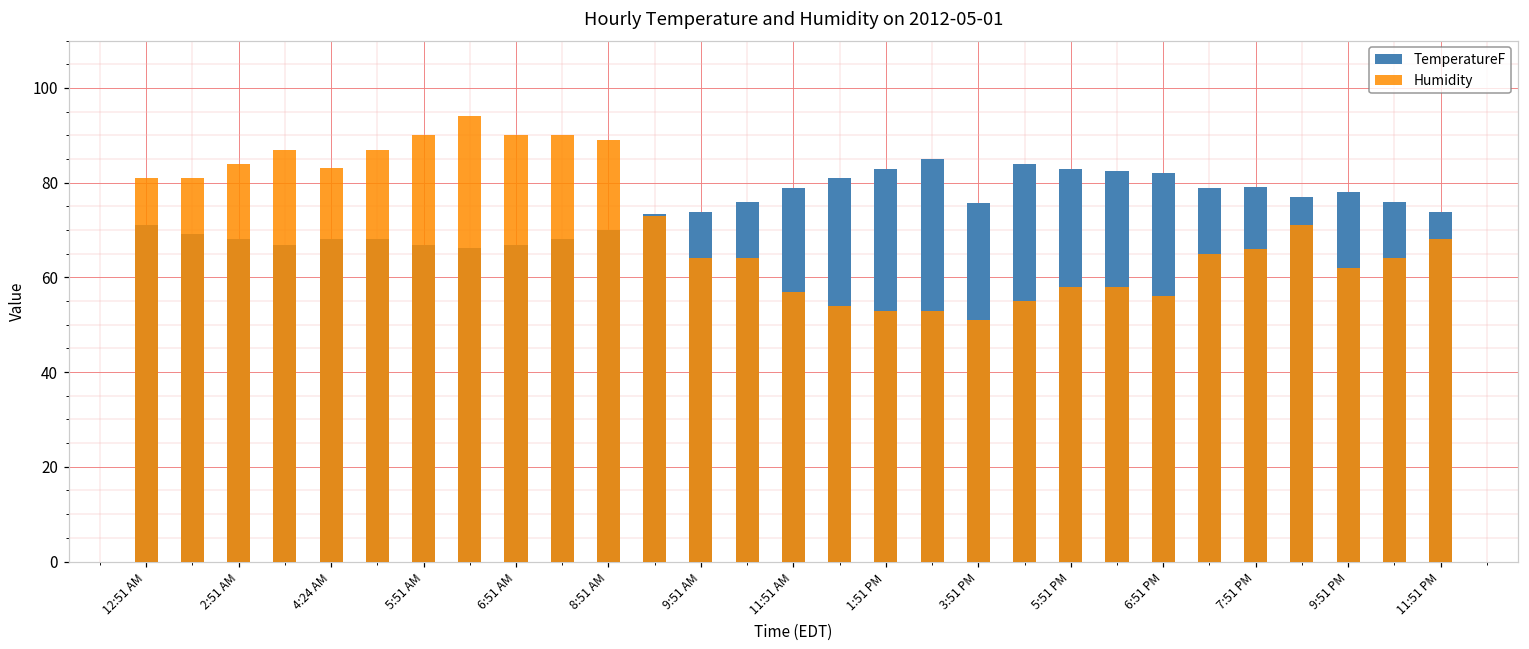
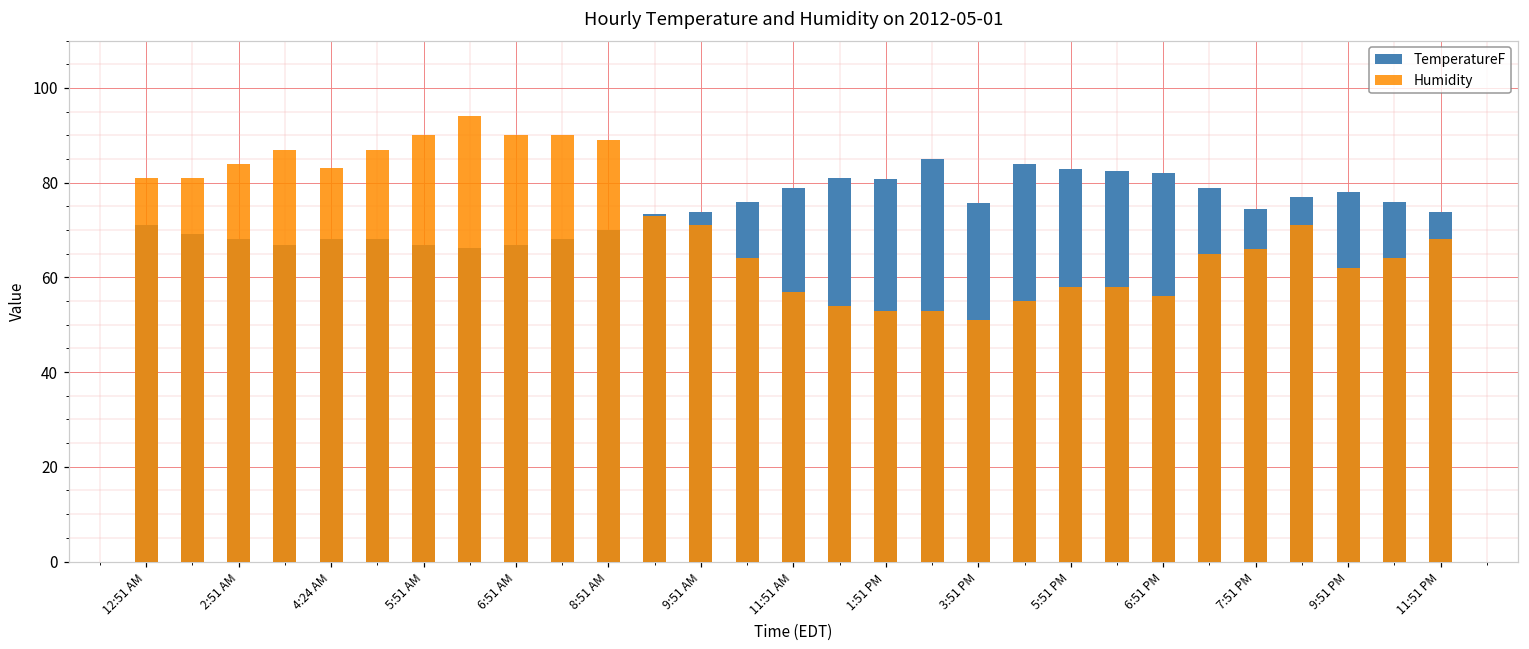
  {
    "TemperatureF": {
      "9:51 AM": 74,
      "11:51 AM": 79,
-     "1:51 PM": 83,
+     "1:51 PM": 81,
      "3:51 PM": 76,
      "5:51 PM": 83,
      "6:51 PM": 82,
-     "7:51 PM": 79,
+     "7:51 PM": 75,
      "9:51 PM": 78,
      "11:51 PM": 74
    },
    "Humidity": {
      "12:51 AM": 81,
      "2:51 AM": 84,
      "4:24 AM": 83,
      "5:51 AM": 90,
      "6:51 AM": 90,
      "8:51 AM": 89,
-     "9:51 AM": 64
+     "9:51 AM": 71
    }
  }
